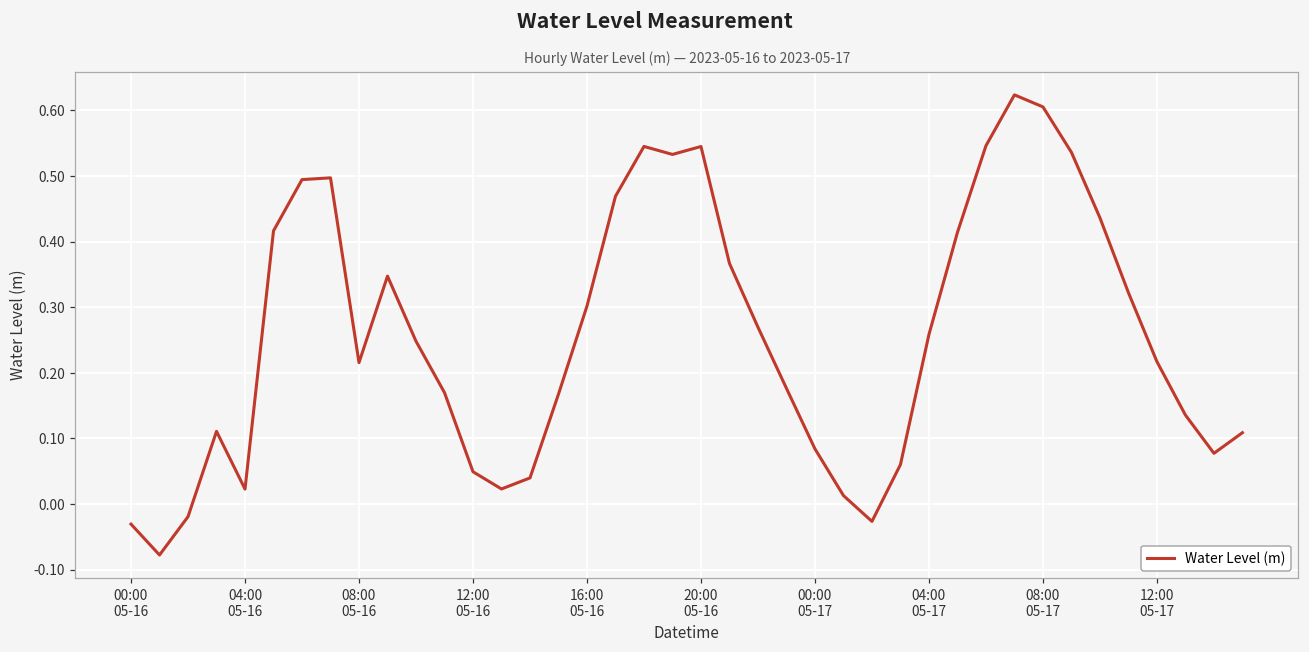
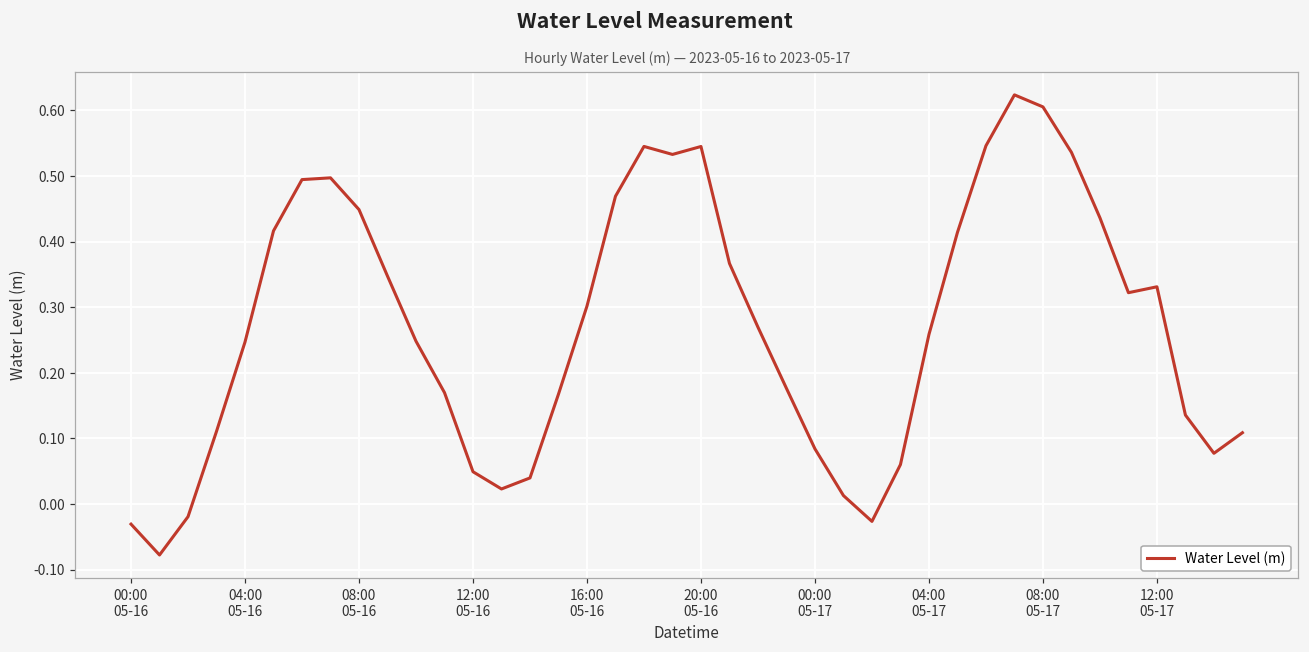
  {
    "00:00 05-16": -0.03,
-   "04:00 05-16": 0.02,
-   "08:00 05-16": 0.22,
+   "04:00 05-16": 0.25,
+   "08:00 05-16": 0.45,
    "12:00 05-16": 0.05,
    "16:00 05-16": 0.30,
    "20:00 05-16": 0.55,
    "00:00 05-17": 0.08,
    "04:00 05-17": 0.26,
    "08:00 05-17": 0.61,
-   "12:00 05-17": 0.22
+   "12:00 05-17": 0.33
  }
